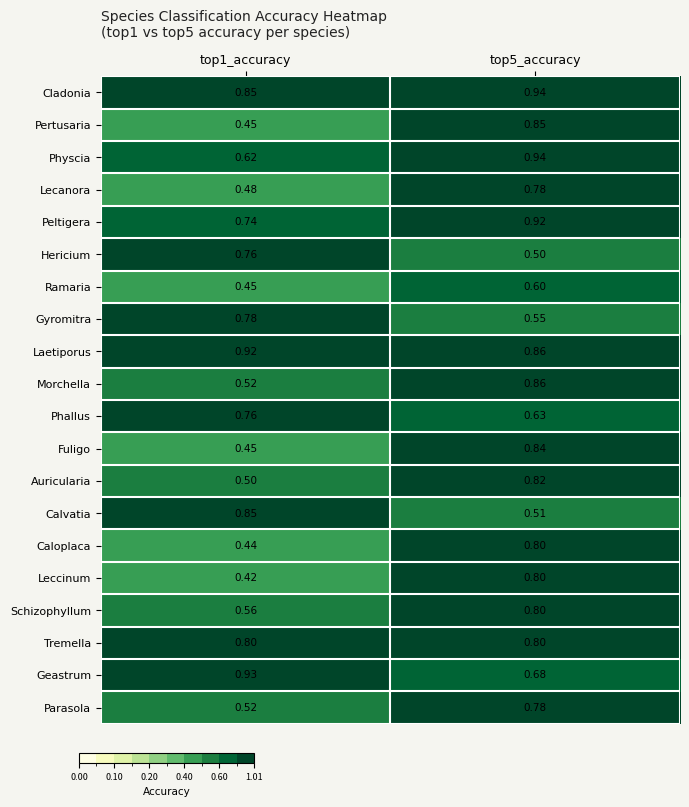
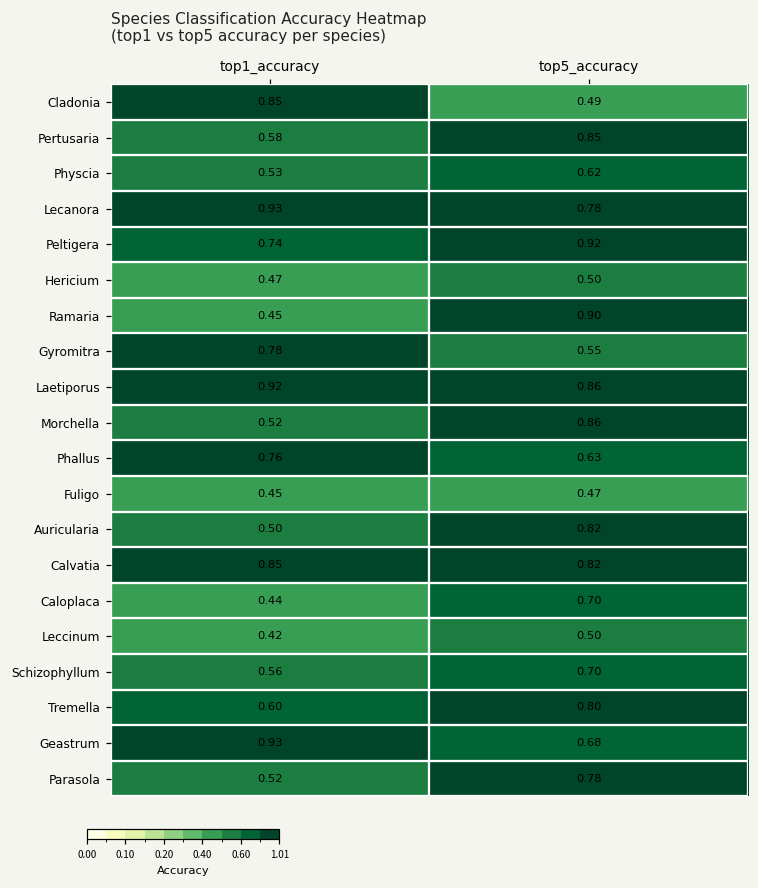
  {
    "Species Classification Accuracy Heatmap (top1 vs top5 accuracy per species)": {
      "Cladonia": {
        "top1_accuracy": 0.85,
-       "top5_accuracy": 0.94
+       "top5_accuracy": 0.49
      },
      "Pertusaria": {
-       "top1_accuracy": 0.45,
+       "top1_accuracy": 0.58,
        "top5_accuracy": 0.85
      },
      "Physcia": {
-       "top1_accuracy": 0.62,
-       "top5_accuracy": 0.94
+       "top1_accuracy": 0.53,
+       "top5_accuracy": 0.62
      },
      "Lecanora": {
-       "top1_accuracy": 0.48,
+       "top1_accuracy": 0.93,
        "top5_accuracy": 0.78
      },
      "Peltigera": {
        "top1_accuracy": 0.74,
        "top5_accuracy": 0.92
      },
      "Hericium": {
-       "top1_accuracy": 0.76,
+       "top1_accuracy": 0.47,
        "top5_accuracy": 0.50
      },
      "Ramaria": {
        "top1_accuracy": 0.45,
-       "top5_accuracy": 0.60
+       "top5_accuracy": 0.90
      },
      "Gyromitra": {
        "top1_accuracy": 0.78,
        "top5_accuracy": 0.55
      },
      "Laetiporus": {
        "top1_accuracy": 0.92,
        "top5_accuracy": 0.86
      },
      "Morchella": {
        "top1_accuracy": 0.52,
        "top5_accuracy": 0.86
      },
      "Phallus": {
        "top1_accuracy": 0.76,
        "top5_accuracy": 0.63
      },
      "Fuligo": {
        "top1_accuracy": 0.45,
-       "top5_accuracy": 0.84
+       "top5_accuracy": 0.47
      },
      "Auricularia": {
        "top1_accuracy": 0.50,
        "top5_accuracy": 0.82
      },
      "Calvatia": {
        "top1_accuracy": 0.85,
-       "top5_accuracy": 0.51
+       "top5_accuracy": 0.82
      },
      "Caloplaca": {
        "top1_accuracy": 0.44,
-       "top5_accuracy": 0.80
+       "top5_accuracy": 0.70
      },
      "Leccinum": {
        "top1_accuracy": 0.42,
-       "top5_accuracy": 0.80
+       "top5_accuracy": 0.50
      },
      "Schizophyllum": {
        "top1_accuracy": 0.56,
-       "top5_accuracy": 0.80
+       "top5_accuracy": 0.70
      },
      "Tremella": {
-       "top1_accuracy": 0.80,
+       "top1_accuracy": 0.60,
        "top5_accuracy": 0.80
      },
      "Geastrum": {
        "top1_accuracy": 0.93,
        "top5_accuracy": 0.68
      },
      "Parasola": {
        "top1_accuracy": 0.52,
        "top5_accuracy": 0.78
      }
    }
  }
